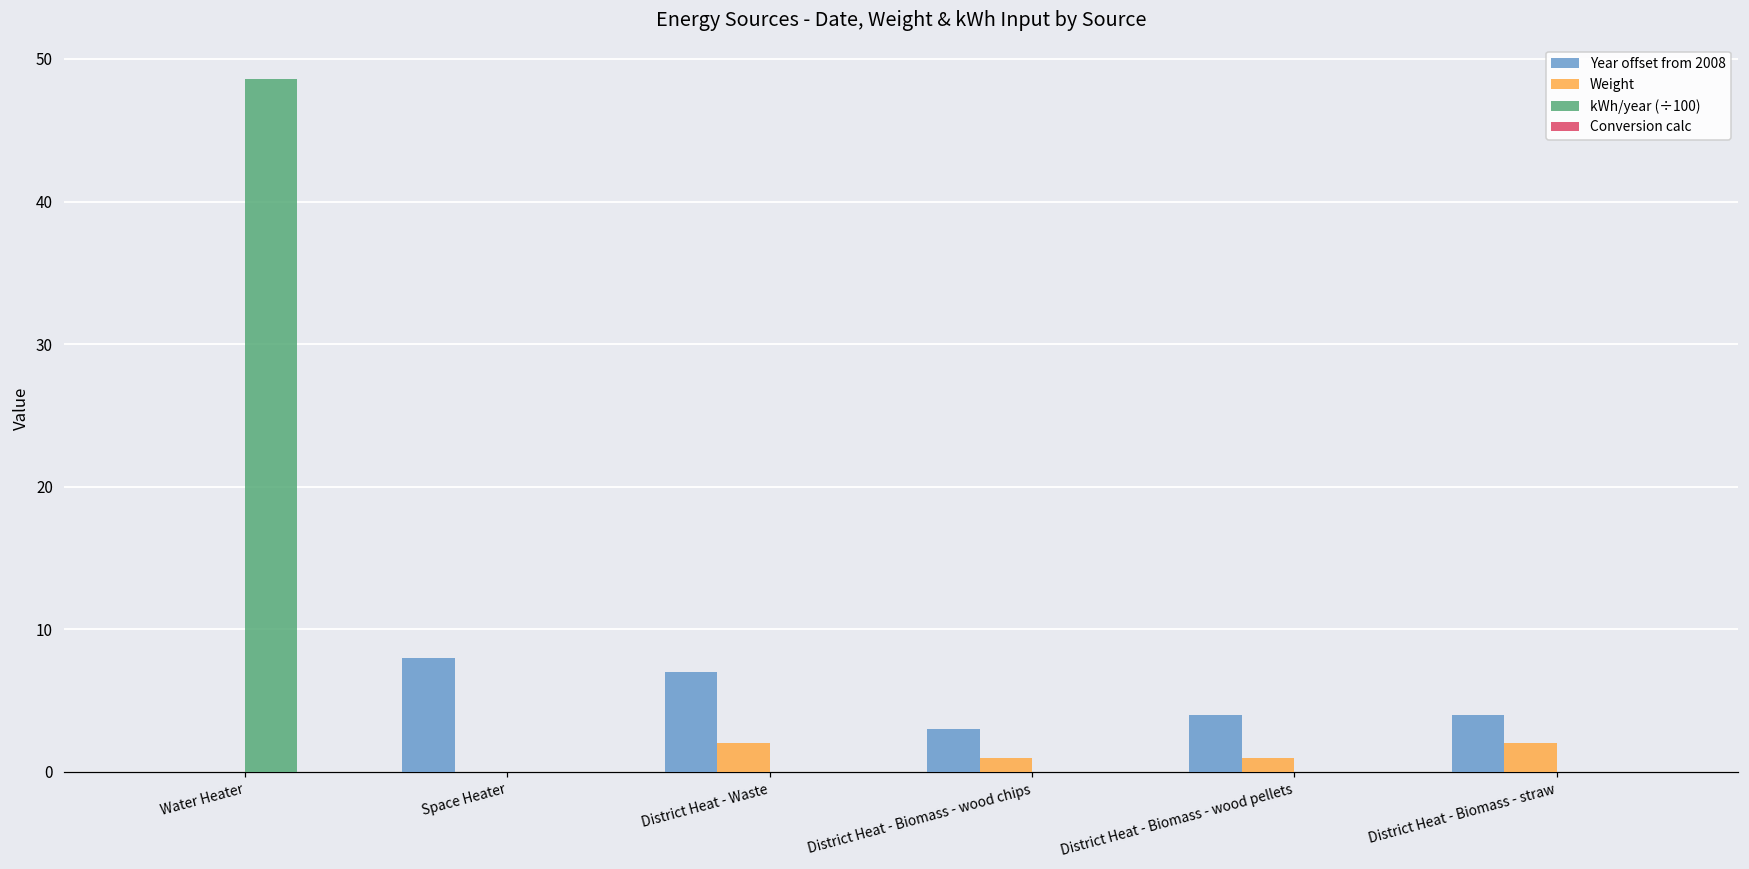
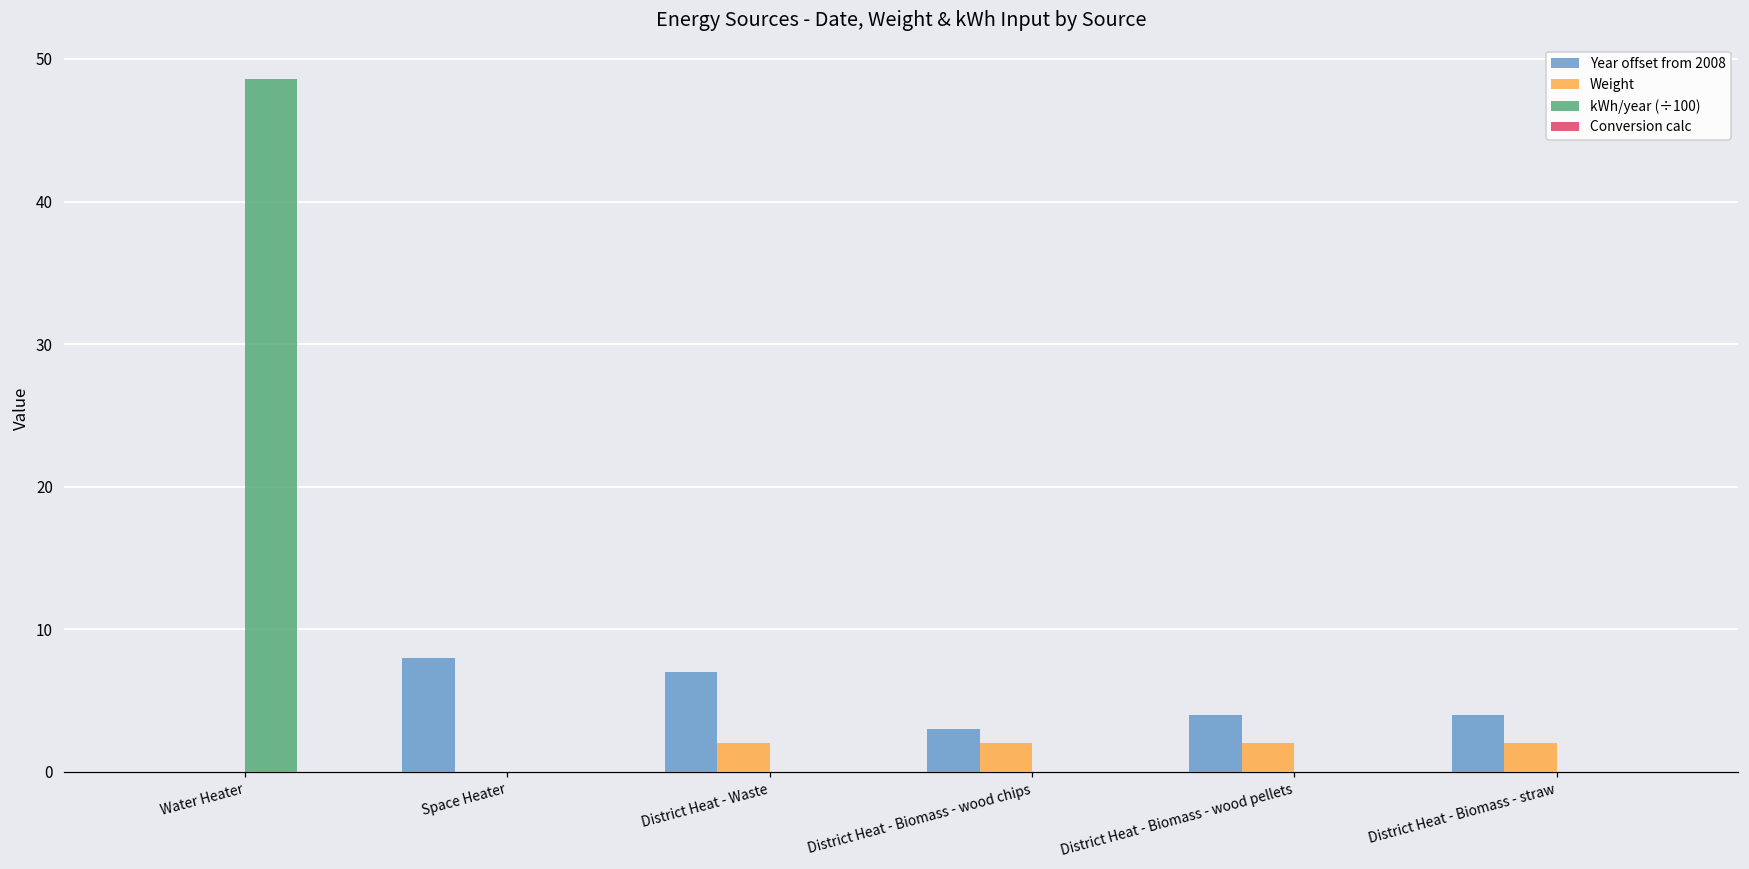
  {
    "Year offset from 2008": {
      "Water Heater": 0,
      "Space Heater": 8,
      "District Heat - Waste": 7,
      "District Heat - Biomass - wood chips": 3,
      "District Heat - Biomass - wood pellets": 4,
      "District Heat - Biomass - straw": 4
    },
    "Weight": {
      "Water Heater": 0,
      "Space Heater": 0,
      "District Heat - Waste": 2,
-     "District Heat - Biomass - wood chips": 1,
-     "District Heat - Biomass - wood pellets": 1,
+     "District Heat - Biomass - wood chips": 2,
+     "District Heat - Biomass - wood pellets": 2,
      "District Heat - Biomass - straw": 2
    },
    "kWh/year (÷100)": {
      "Water Heater": 48.6,
      "Space Heater": 0,
      "District Heat - Waste": 0,
      "District Heat - Biomass - wood chips": 0,
      "District Heat - Biomass - wood pellets": 0,
      "District Heat - Biomass - straw": 0
    },
    "Conversion calc": {
      "Water Heater": 0,
      "Space Heater": 0,
      "District Heat - Waste": 0,
      "District Heat - Biomass - wood chips": 0,
      "District Heat - Biomass - wood pellets": 0,
      "District Heat - Biomass - straw": 0
    }
  }
